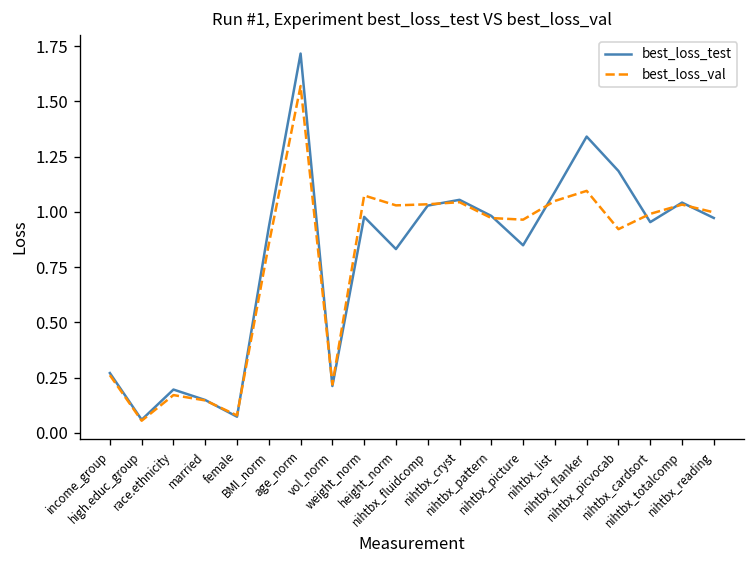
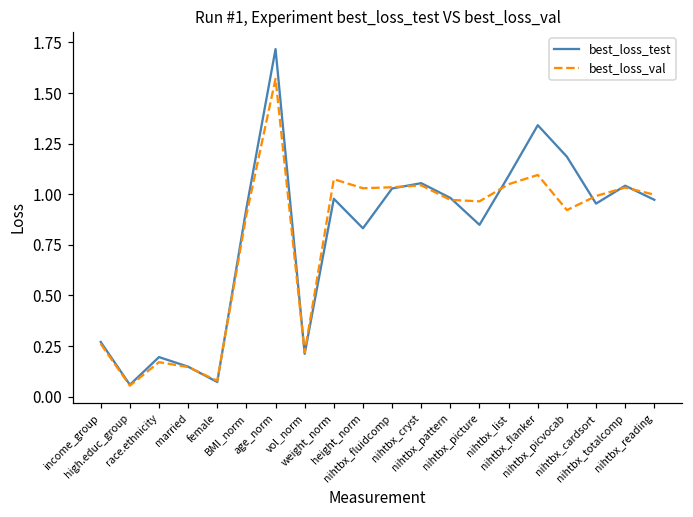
  {
    "best_loss_test": {
      "race.ethnicity": 0.20,
      "BMI_norm": 0.93,
      "age_norm": 1.72,
      "weight_norm": 0.98,
      "height_norm": 0.83,
      "nihtbx_picture": 0.85,
      "nihtbx_list": 1.09,
      "nihtbx_flanker": 1.34,
      "nihtbx_picvocab": 1.19,
      "nihtbx_cardsort": 0.95,
      "nihtbx_reading": 0.97
    },
    "best_loss_val": {
      "race.ethnicity": 0.17,
-     "BMI_norm": 0.85,
+     "BMI_norm": 0.90,
      "age_norm": 1.57,
      "weight_norm": 1.07,
      "height_norm": 1.03,
      "nihtbx_picture": 0.96,
      "nihtbx_list": 1.05,
      "nihtbx_flanker": 1.10,
      "nihtbx_picvocab": 0.92,
      "nihtbx_cardsort": 0.99,
      "nihtbx_reading": 1.00
    }
  }
